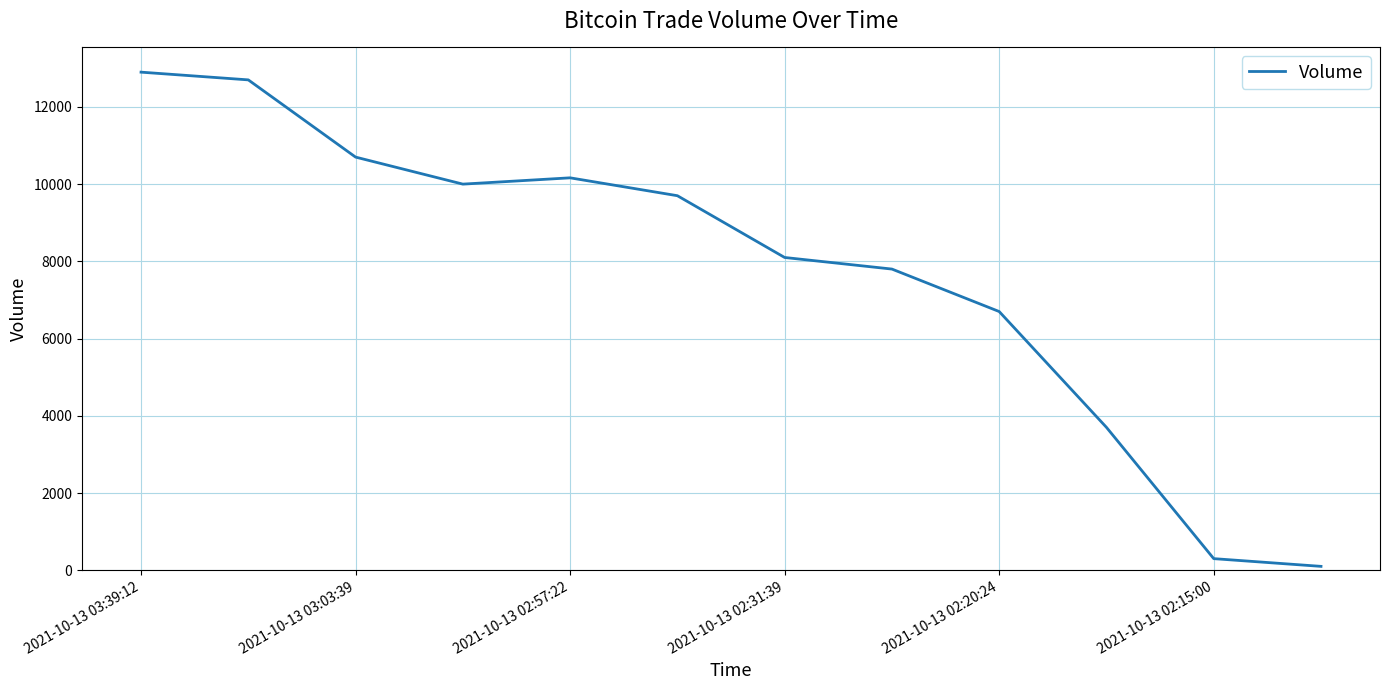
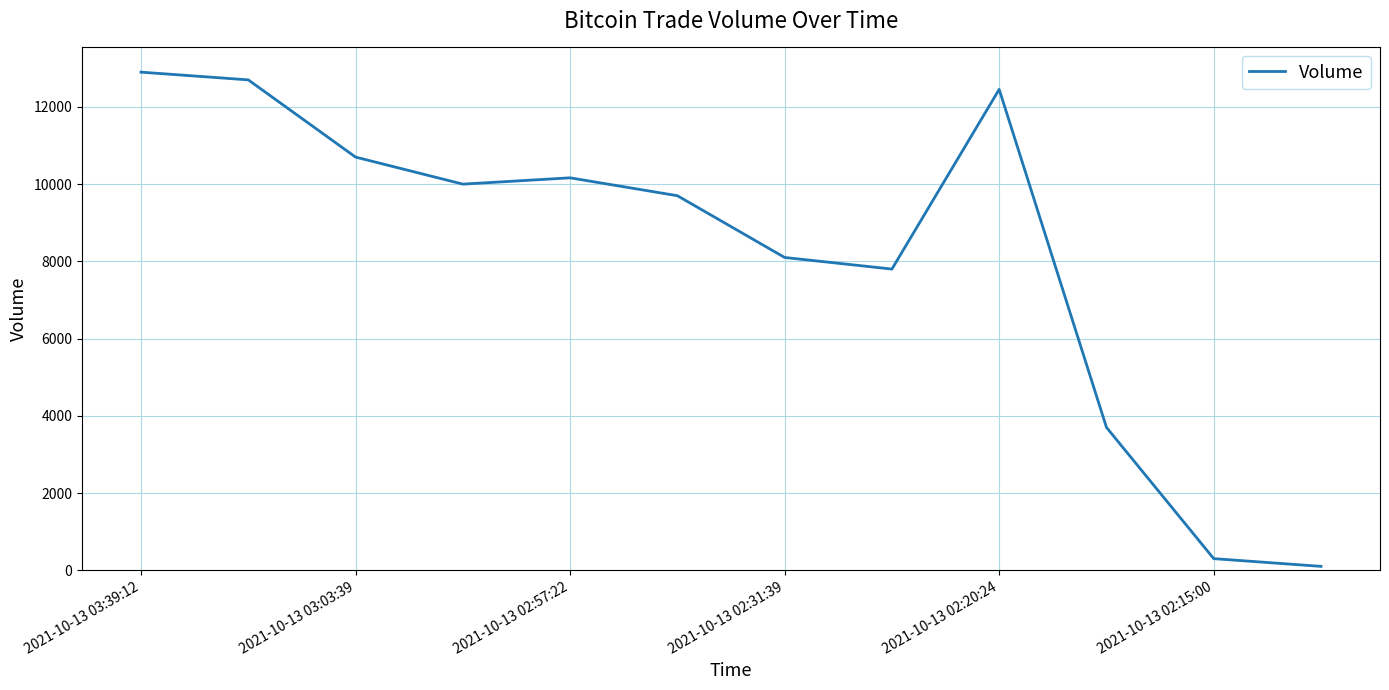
  {
    "2021-10-13 03:39:12": 12900,
    "2021-10-13 02:57:22": 10200,
-   "2021-10-13 02:20:24": 6700
+   "2021-10-13 02:20:24": 12500
  }
